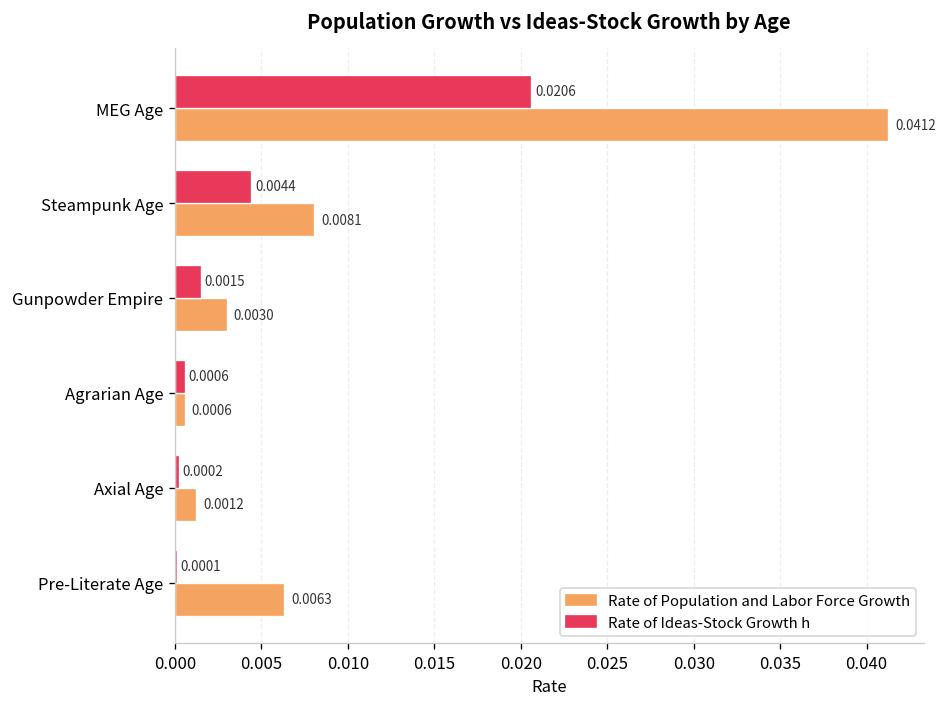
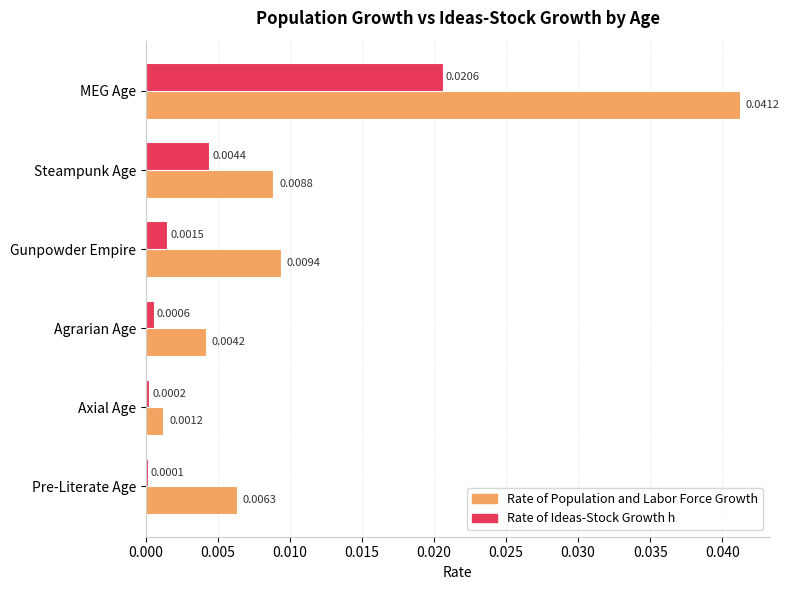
  {
    "Rate of Population and Labor Force Growth": {
      "MEG Age": 0.0412,
-     "Steampunk Age": 0.0081,
-     "Gunpowder Empire": 0.0030,
-     "Agrarian Age": 0.0006,
+     "Steampunk Age": 0.0088,
+     "Gunpowder Empire": 0.0094,
+     "Agrarian Age": 0.0042,
      "Axial Age": 0.0012,
      "Pre-Literate Age": 0.0063
    },
    "Rate of Ideas-Stock Growth h": {
      "MEG Age": 0.0206,
      "Steampunk Age": 0.0044,
      "Gunpowder Empire": 0.0015,
      "Agrarian Age": 0.0006,
      "Axial Age": 0.0002,
      "Pre-Literate Age": 0.0001
    }
  }
